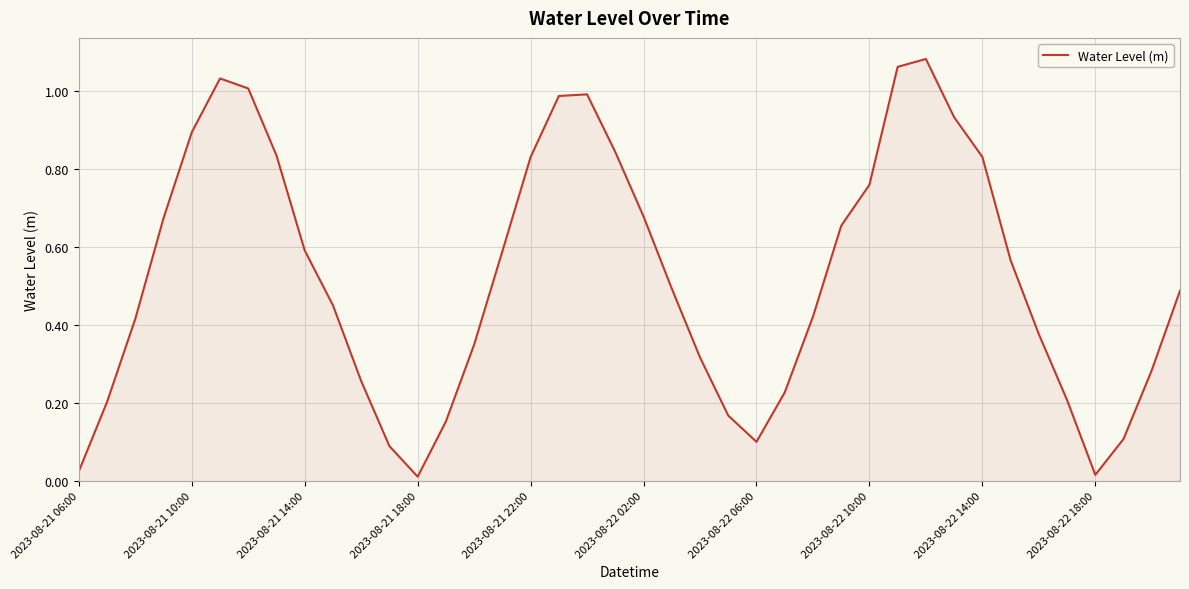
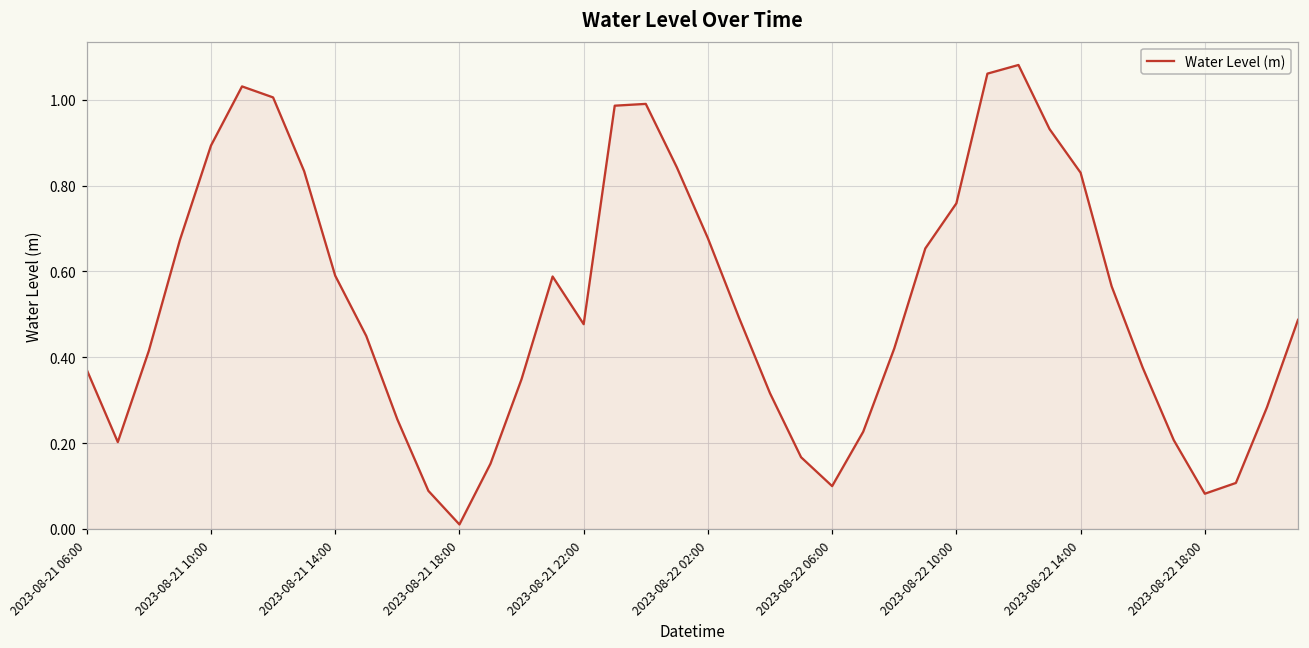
  {
-   "2023-08-21 06:00": 0.02,
+   "2023-08-21 06:00": 0.37,
    "2023-08-21 10:00": 0.89,
    "2023-08-21 14:00": 0.59,
    "2023-08-21 18:00": 0.01,
-   "2023-08-21 22:00": 0.83,
+   "2023-08-21 22:00": 0.48,
    "2023-08-22 02:00": 0.68,
    "2023-08-22 06:00": 0.10,
    "2023-08-22 10:00": 0.76,
    "2023-08-22 14:00": 0.83,
-   "2023-08-22 18:00": 0.02
+   "2023-08-22 18:00": 0.08
  }
